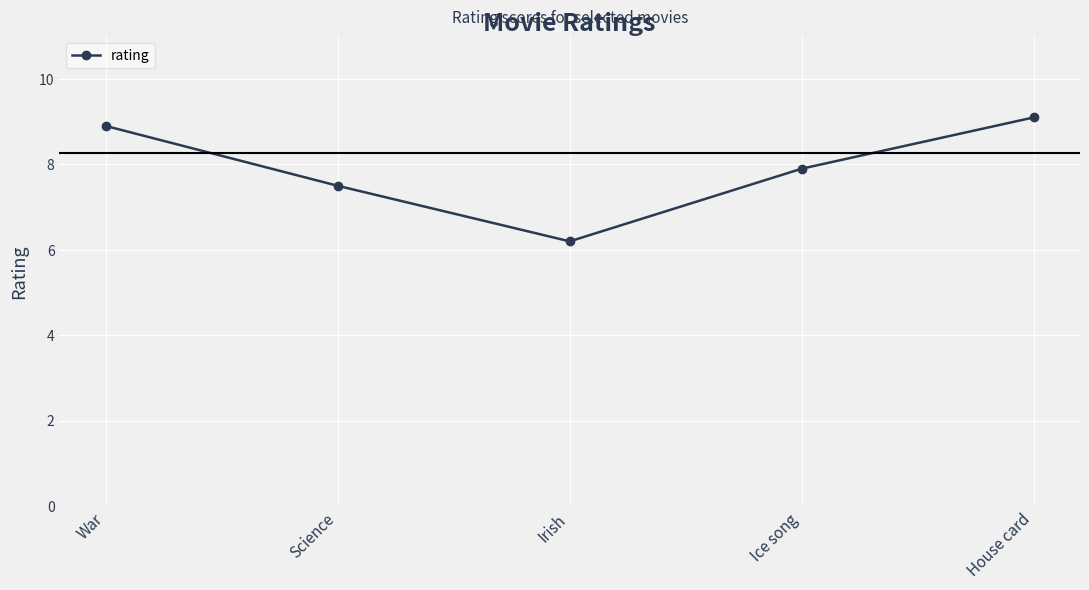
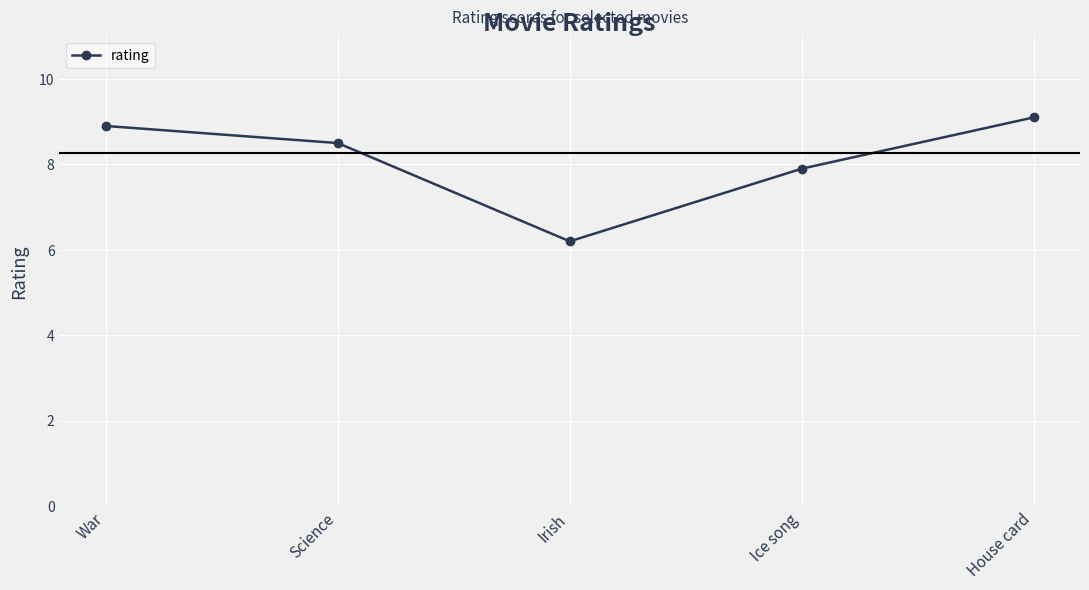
  {
    "War": 8.9,
-   "Science": 7.5,
+   "Science": 8.5,
    "Irish": 6.2,
    "Ice song": 7.9,
    "House card": 9.1
  }
